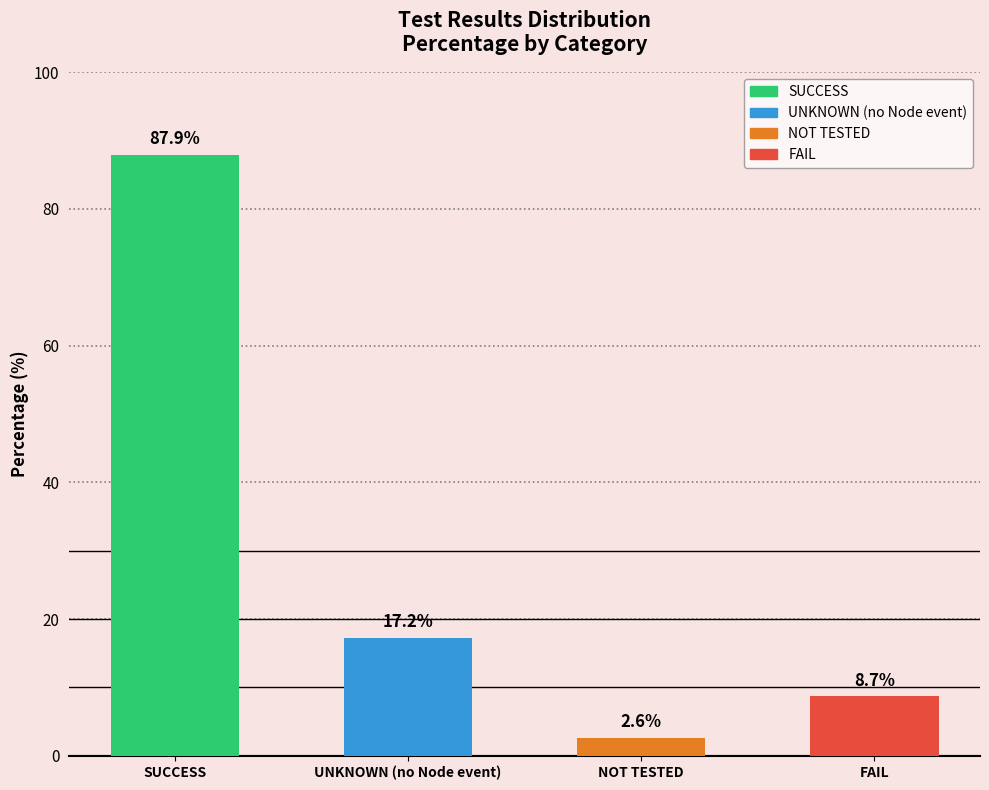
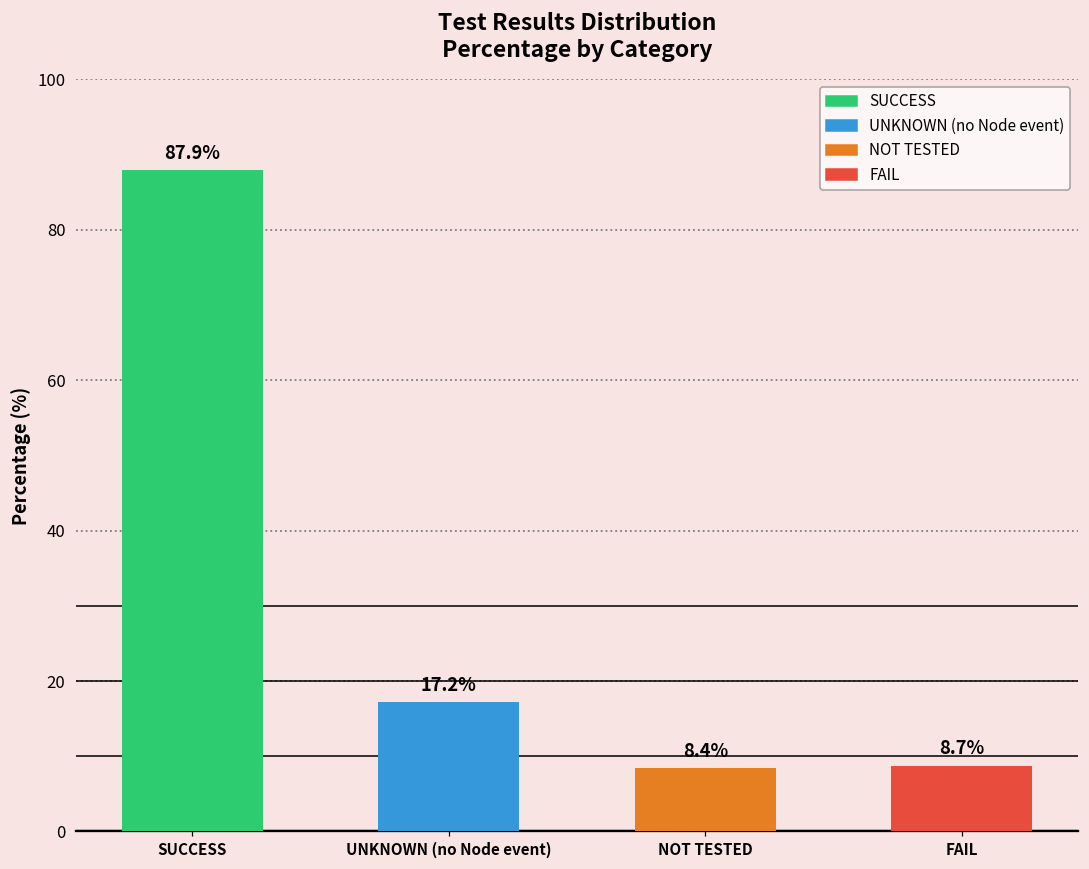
  {
    "SUCCESS": "87.9%",
    "UNKNOWN (no Node event)": "17.2%",
-   "NOT TESTED": "2.6%",
+   "NOT TESTED": "8.4%",
    "FAIL": "8.7%"
  }
